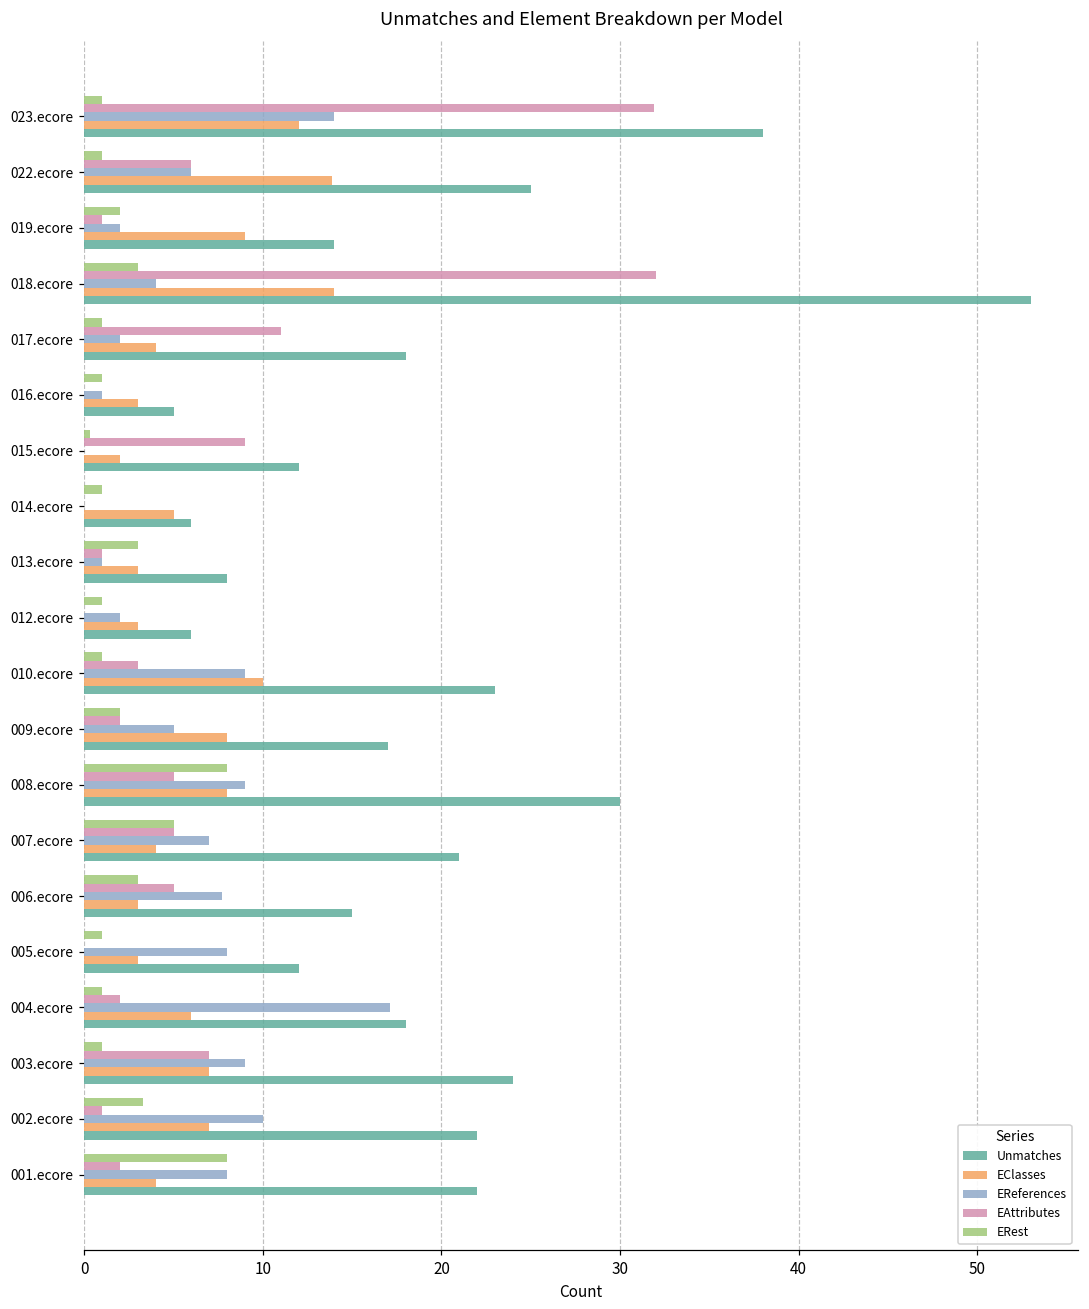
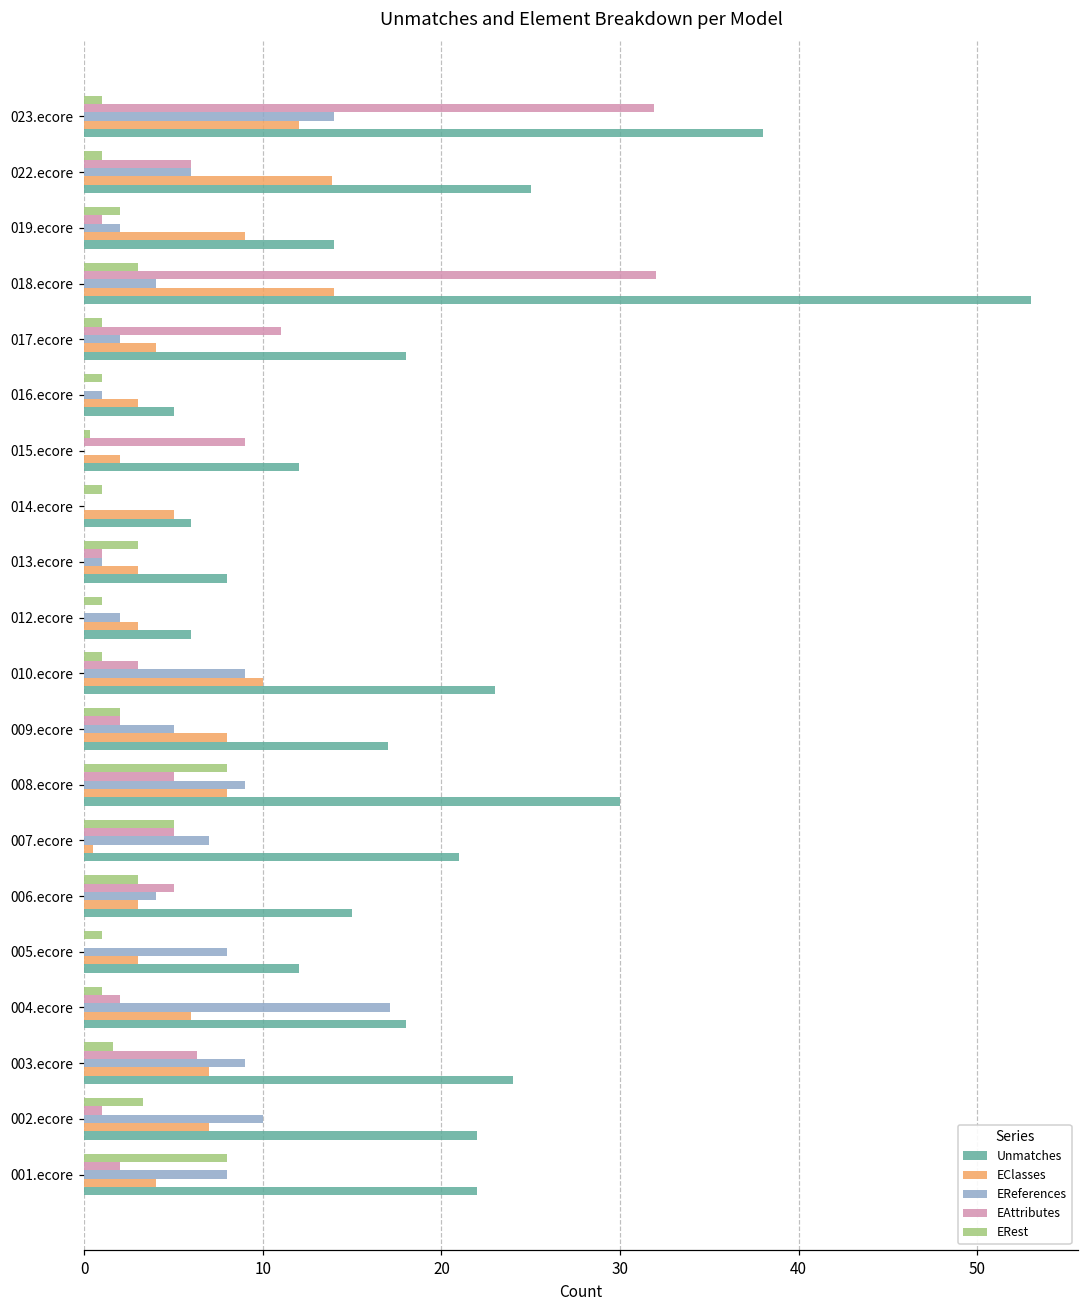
  {
    "Unmatches": {
      "023.ecore": 38.0,
      "022.ecore": 25.0,
      "019.ecore": 14.0,
      "018.ecore": 53.0,
      "017.ecore": 18.0,
      "016.ecore": 5.0,
      "015.ecore": 12.0,
      "014.ecore": 6.0,
      "013.ecore": 8.0,
      "012.ecore": 6.0,
      "010.ecore": 23.0,
      "009.ecore": 17.0,
      "008.ecore": 30.0,
      "007.ecore": 21.0,
      "006.ecore": 15.0,
      "005.ecore": 12.0,
      "004.ecore": 18.0,
      "003.ecore": 24.0,
      "002.ecore": 22.0,
      "001.ecore": 22.0
    },
    "EClasses": {
      "023.ecore": 12.0,
      "022.ecore": 13.9,
      "019.ecore": 9.0,
      "018.ecore": 14.0,
      "017.ecore": 4.0,
      "016.ecore": 3.0,
      "015.ecore": 2.0,
      "014.ecore": 5.0,
      "013.ecore": 3.0,
      "012.ecore": 3.0,
      "010.ecore": 10.0,
      "009.ecore": 8.0,
      "008.ecore": 8.0,
-     "007.ecore": 4.0,
+     "007.ecore": 0.5,
      "006.ecore": 3.0,
      "005.ecore": 3.0,
      "004.ecore": 6.0,
      "003.ecore": 7.0,
      "002.ecore": 7.0,
      "001.ecore": 4.0
    },
    "EReferences": {
      "023.ecore": 14.0,
      "022.ecore": 6.0,
      "019.ecore": 2.0,
      "018.ecore": 4.0,
      "017.ecore": 2.0,
      "016.ecore": 1.0,
      "015.ecore": 0.0,
      "014.ecore": 0.0,
      "013.ecore": 1.0,
      "012.ecore": 2.0,
      "010.ecore": 9.0,
      "009.ecore": 5.0,
      "008.ecore": 9.0,
      "007.ecore": 7.0,
-     "006.ecore": 7.7,
+     "006.ecore": 4.0,
      "005.ecore": 8.0,
      "004.ecore": 17.1,
      "003.ecore": 9.0,
      "002.ecore": 10.0,
      "001.ecore": 8.0
    },
    "EAttributes": {
      "023.ecore": 31.9,
      "022.ecore": 6.0,
      "019.ecore": 1.0,
      "018.ecore": 32.0,
      "017.ecore": 11.0,
      "016.ecore": 0.0,
      "015.ecore": 9.0,
      "014.ecore": 0.0,
      "013.ecore": 1.0,
      "012.ecore": 0.0,
      "010.ecore": 3.0,
      "009.ecore": 2.0,
      "008.ecore": 5.0,
      "007.ecore": 5.0,
      "006.ecore": 5.0,
      "005.ecore": 0.0,
      "004.ecore": 2.0,
-     "003.ecore": 7.0,
+     "003.ecore": 6.3,
      "002.ecore": 1.0,
      "001.ecore": 2.0
    },
    "ERest": {
      "023.ecore": 1.0,
      "022.ecore": 1.0,
      "019.ecore": 2.0,
      "018.ecore": 3.0,
      "017.ecore": 1.0,
      "016.ecore": 1.0,
      "015.ecore": 0.3,
      "014.ecore": 1.0,
      "013.ecore": 3.0,
      "012.ecore": 1.0,
      "010.ecore": 1.0,
      "009.ecore": 2.0,
      "008.ecore": 8.0,
      "007.ecore": 5.0,
      "006.ecore": 3.0,
      "005.ecore": 1.0,
      "004.ecore": 1.0,
-     "003.ecore": 1.0,
+     "003.ecore": 1.6,
      "002.ecore": 3.3,
      "001.ecore": 8.0
    }
  }
